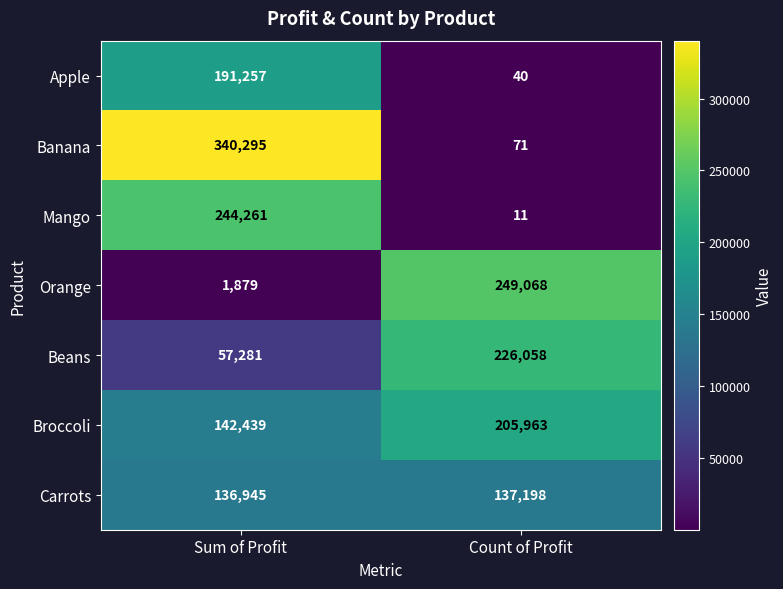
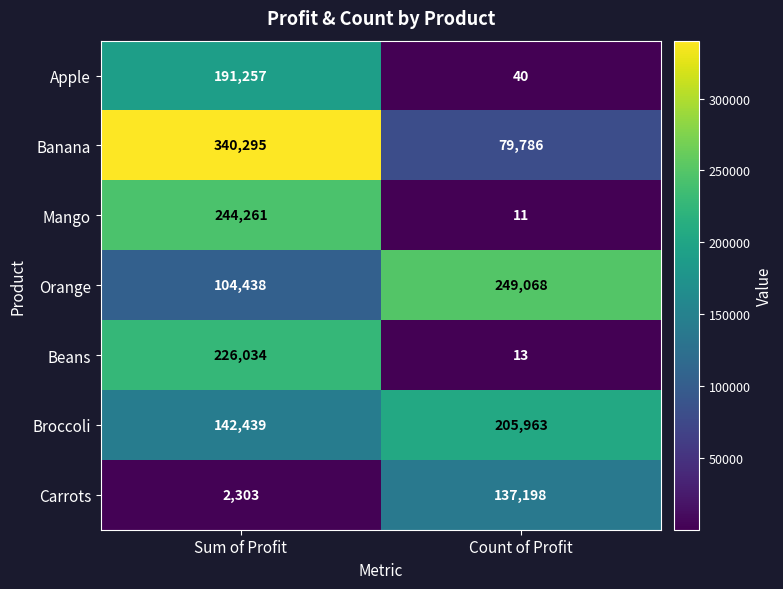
  {
    "Apple": {
      "Sum of Profit": "191,257",
      "Count of Profit": "40"
    },
    "Banana": {
      "Sum of Profit": "340,295",
-     "Count of Profit": "71"
+     "Count of Profit": "79,786"
    },
    "Mango": {
      "Sum of Profit": "244,261",
      "Count of Profit": "11"
    },
    "Orange": {
-     "Sum of Profit": "1,879",
+     "Sum of Profit": "104,438",
      "Count of Profit": "249,068"
    },
    "Beans": {
-     "Sum of Profit": "57,281",
-     "Count of Profit": "226,058"
+     "Sum of Profit": "226,034",
+     "Count of Profit": "13"
    },
    "Broccoli": {
      "Sum of Profit": "142,439",
      "Count of Profit": "205,963"
    },
    "Carrots": {
-     "Sum of Profit": "136,945",
+     "Sum of Profit": "2,303",
      "Count of Profit": "137,198"
    }
  }
